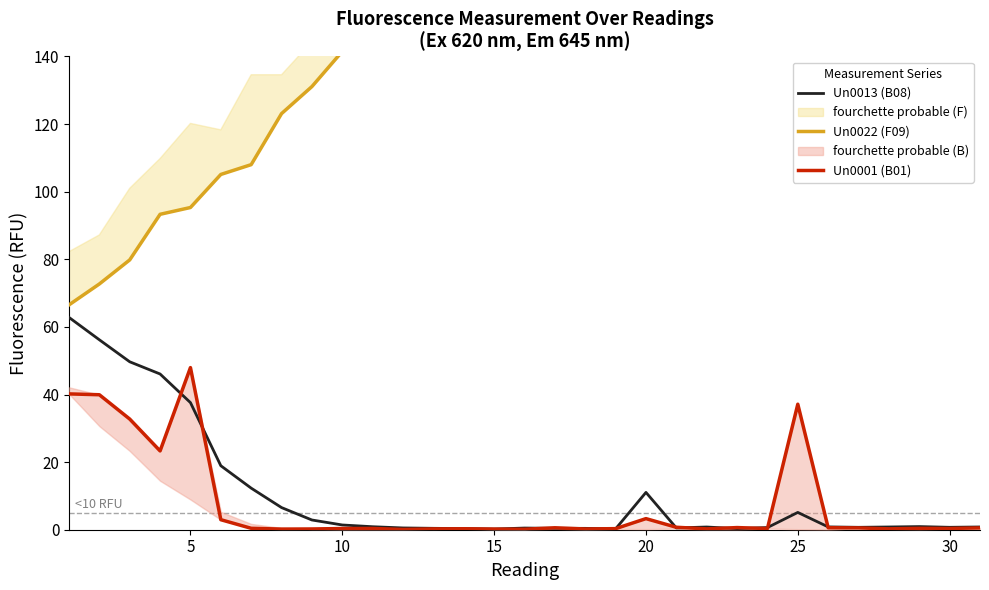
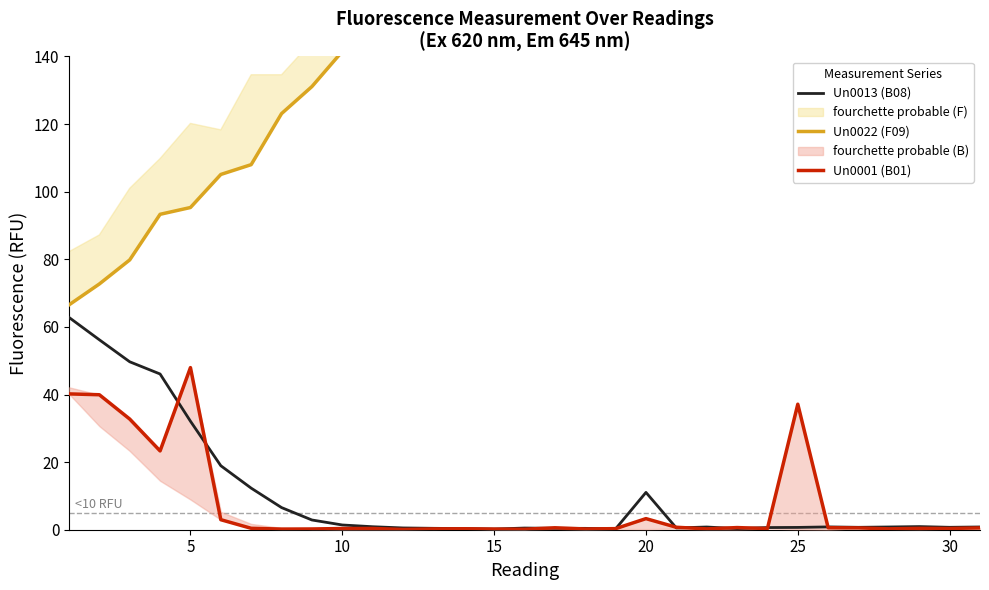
  {
    "Un0013 (B08)": {
-     "5": 38,
+     "5": 32,
      "10": 1,
      "20": 11,
-     "25": 5
+     "25": 1
    },
    "Un0022 (F09)": {
      "5": 95
    }
  }
